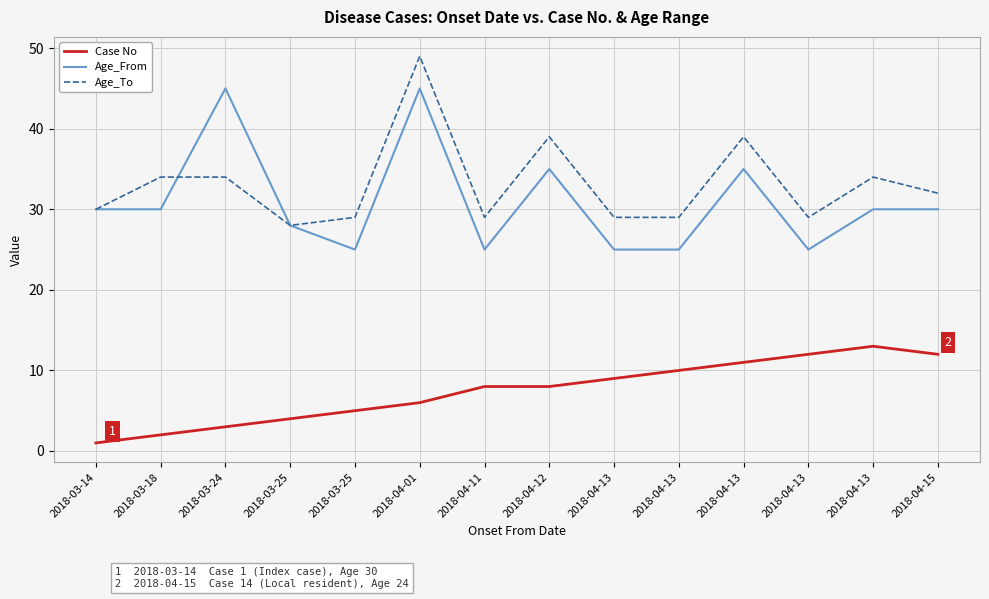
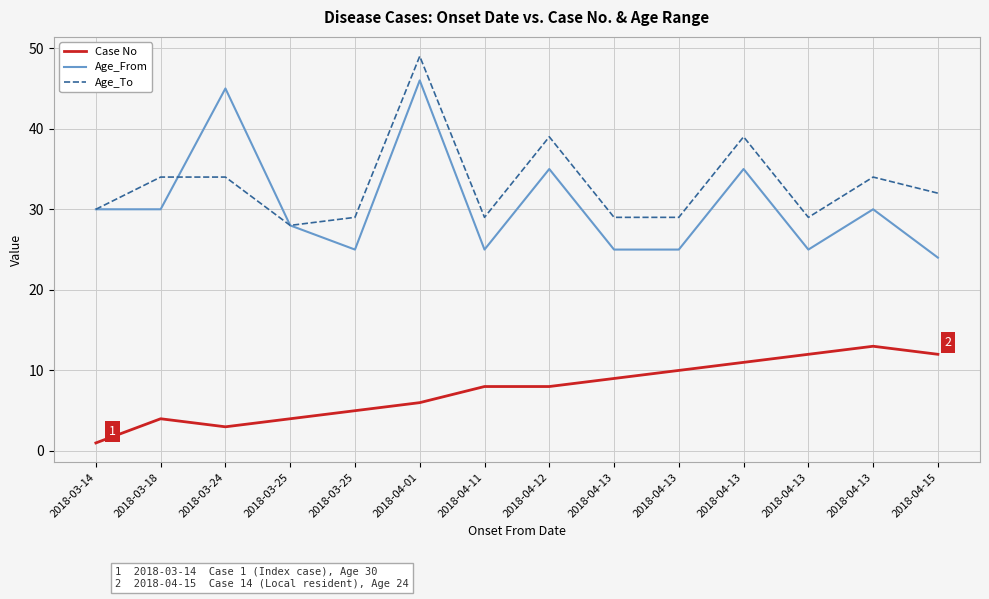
  {
    "Case No": {
-     "2018-03-18": 2,
+     "2018-03-18": 4,
      "2018-03-24": 3,
      "2018-04-01": 6,
      "2018-04-11": 8,
      "2018-04-12": 8
    },
    "Age_From": {
      "2018-03-18": 30,
      "2018-03-24": 45,
-     "2018-04-01": 45,
+     "2018-04-01": 46,
      "2018-04-11": 25,
      "2018-04-12": 35,
-     "2018-04-15": 30
+     "2018-04-15": 24
    },
    "Age_To": {
      "2018-03-18": 34,
      "2018-03-24": 34,
      "2018-04-01": 49,
      "2018-04-11": 29,
      "2018-04-12": 39,
      "2018-04-15": 32
    }
  }
